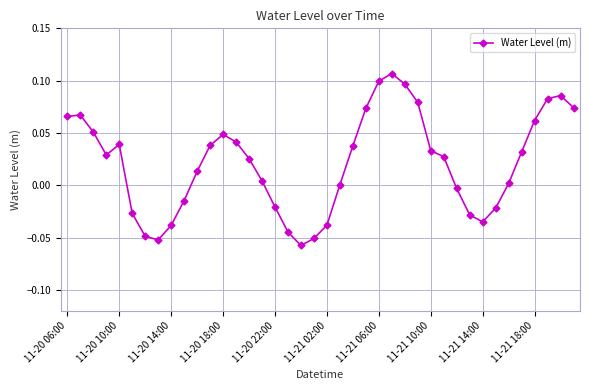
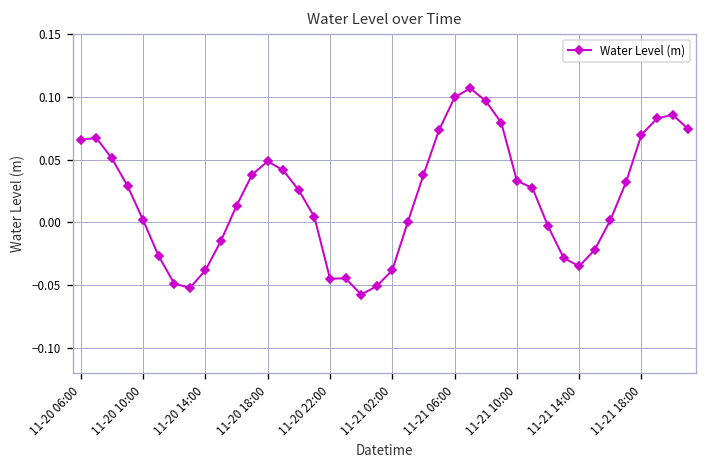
  {
    "11-20 06:00": 0.066,
-   "11-20 10:00": 0.039,
+   "11-20 10:00": 0.002,
    "11-20 14:00": -0.038,
    "11-20 18:00": 0.049,
-   "11-20 22:00": -0.021,
+   "11-20 22:00": -0.045,
    "11-21 02:00": -0.038,
    "11-21 06:00": 0.099,
    "11-21 10:00": 0.033,
    "11-21 14:00": -0.035,
-   "11-21 18:00": 0.062
+   "11-21 18:00": 0.070
  }
